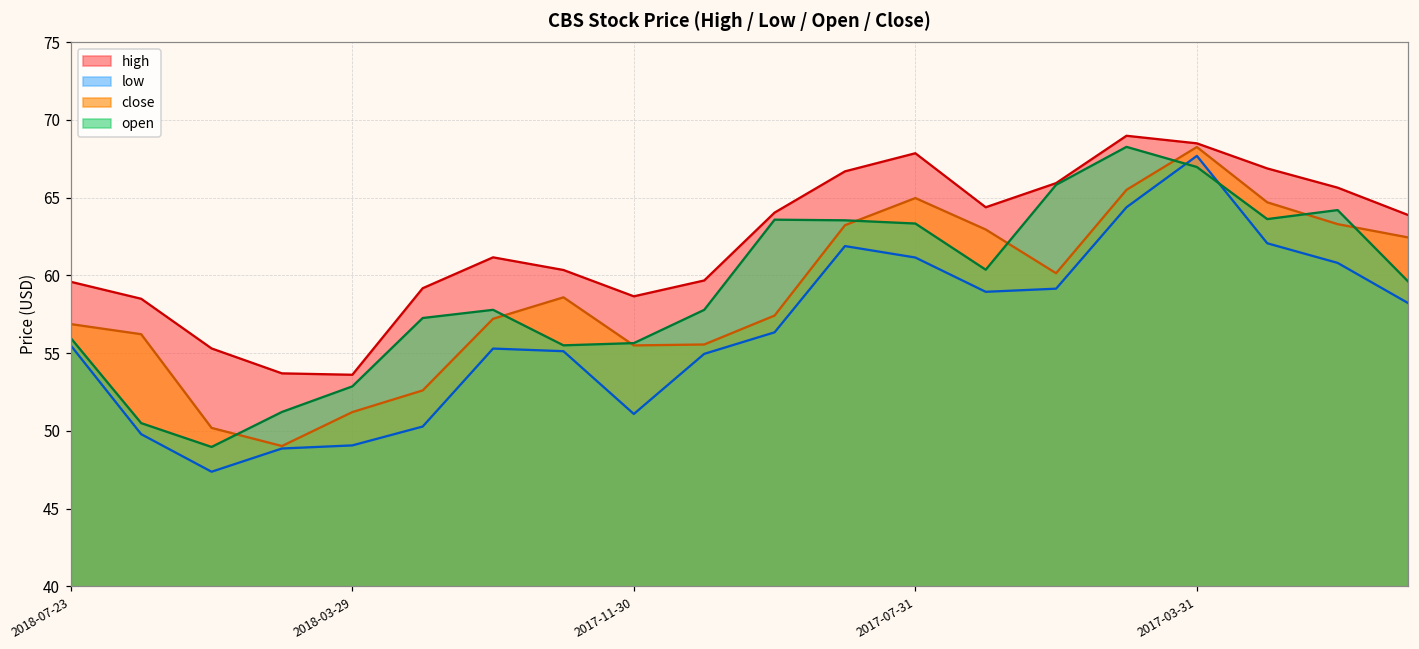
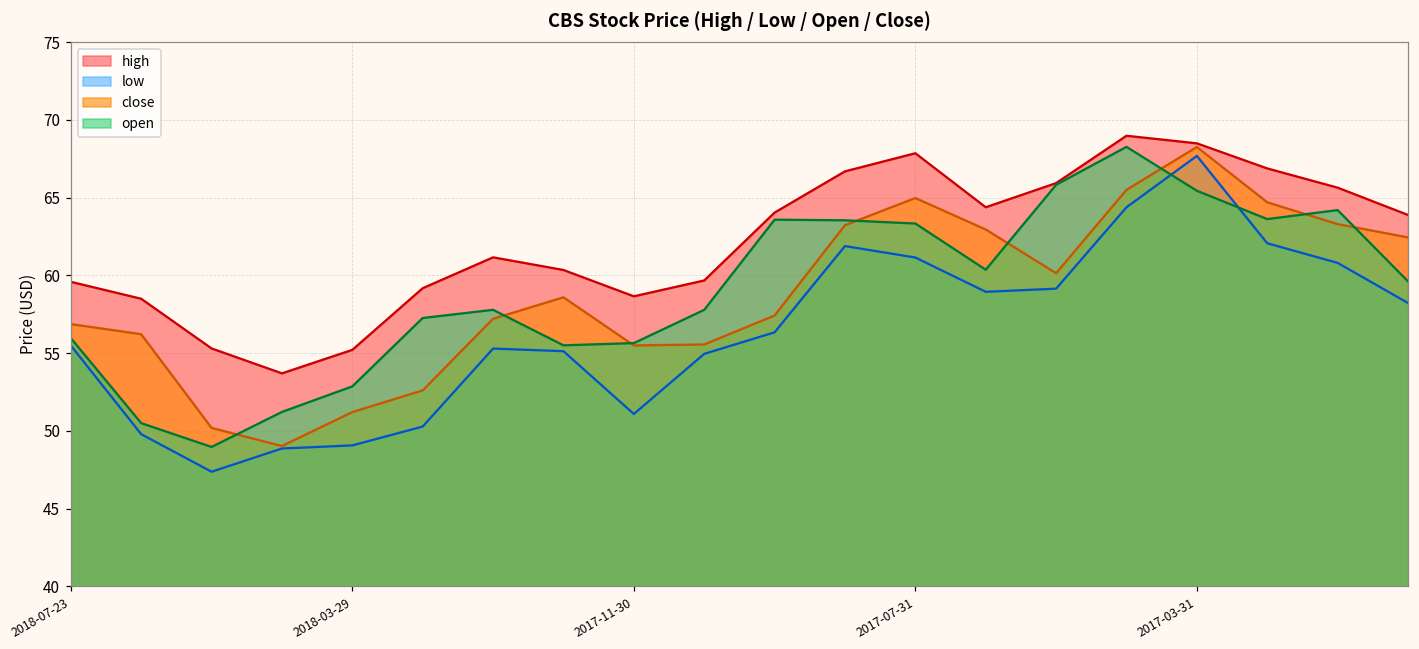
  {
    "high": {
      "2018-07-23": 59.6,
-     "2018-03-29": 53.6,
+     "2018-03-29": 55.2,
      "2017-11-30": 58.7,
      "2017-07-31": 67.9,
      "2017-03-31": 68.5
    },
    "low": {
      "2018-07-23": 55.5,
      "2018-03-29": 49.1,
      "2017-11-30": 51.1,
      "2017-07-31": 61.2,
      "2017-03-31": 67.7
    },
    "close": {
      "2018-07-23": 56.9,
      "2018-03-29": 51.2,
      "2017-07-31": 65.0,
      "2017-03-31": 68.3
    },
    "open": {
      "2018-07-23": 56.0,
      "2018-03-29": 52.9,
      "2017-07-31": 63.3,
-     "2017-03-31": 67.0
+     "2017-03-31": 65.4
    }
  }
